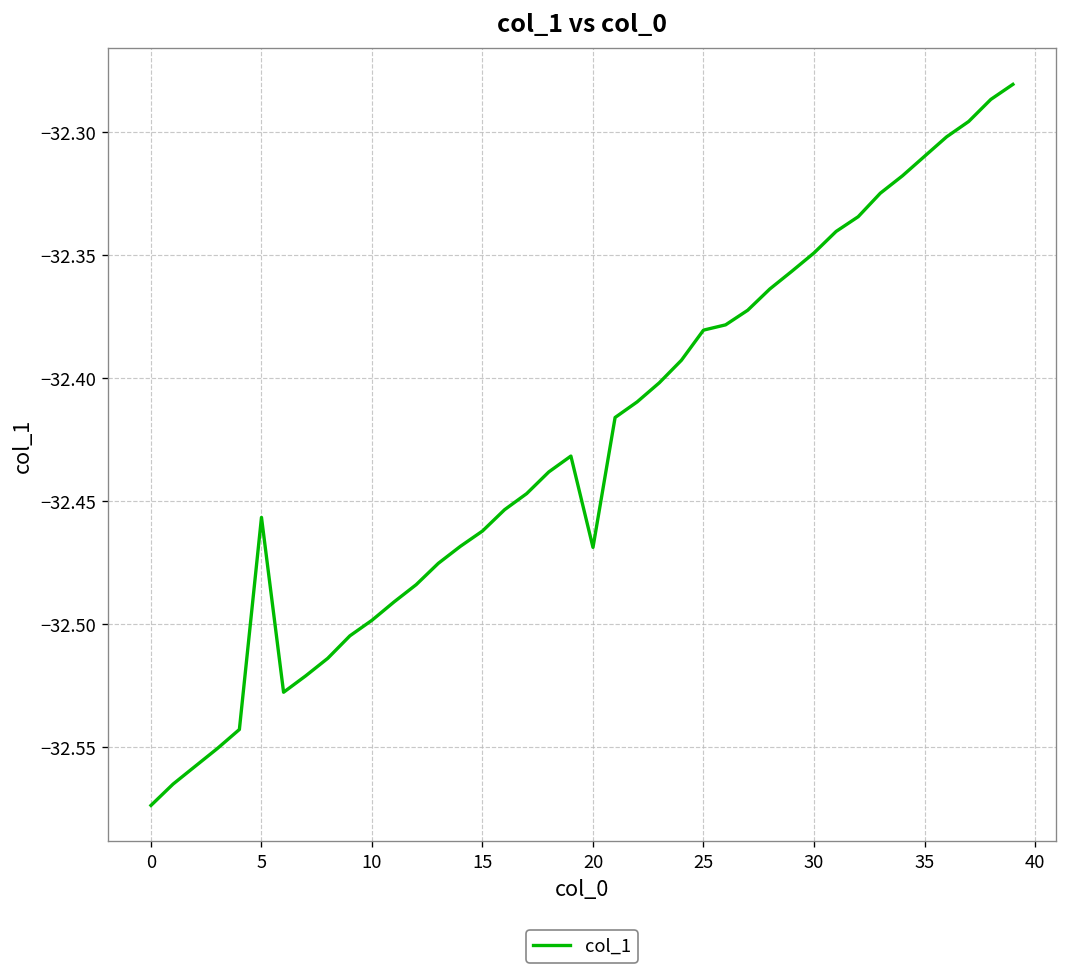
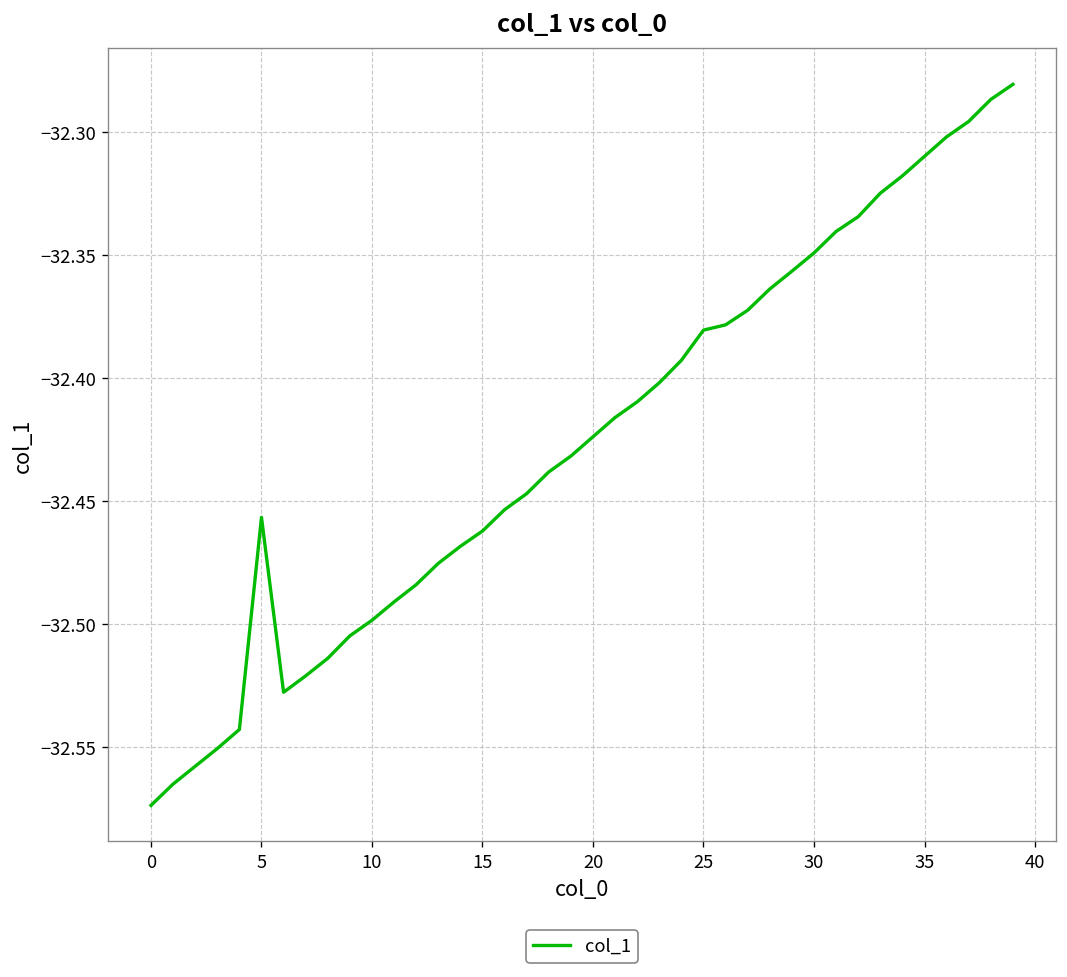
  {
    "0": -32.574,
    "5": -32.457,
    "10": -32.498,
    "15": -32.462,
-   "20": -32.469,
+   "20": -32.424,
    "25": -32.381,
    "30": -32.349,
    "35": -32.310
  }
